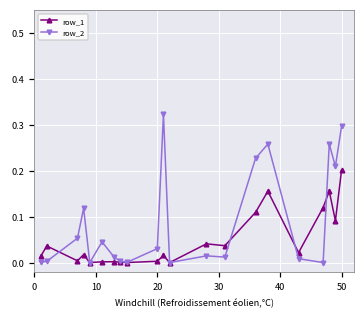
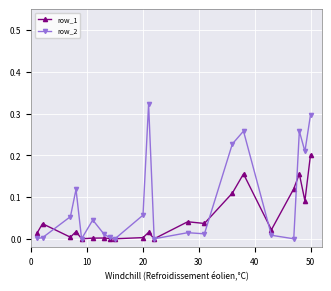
  {
    "row_1": {
      "20": 0.00,
      "50": 0.20
    },
    "row_2": {
-     "20": 0.03,
+     "20": 0.06,
      "50": 0.30
    }
  }
